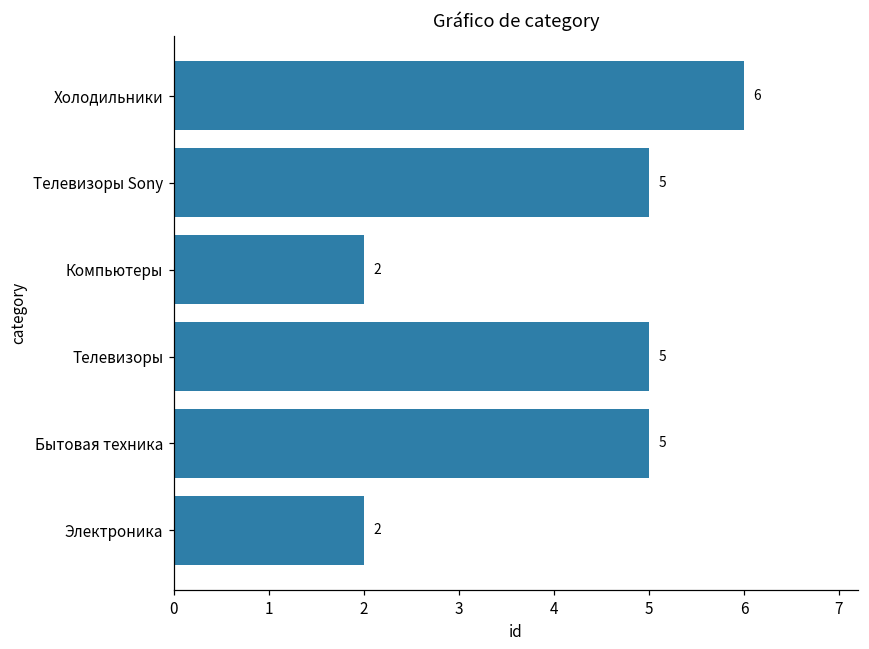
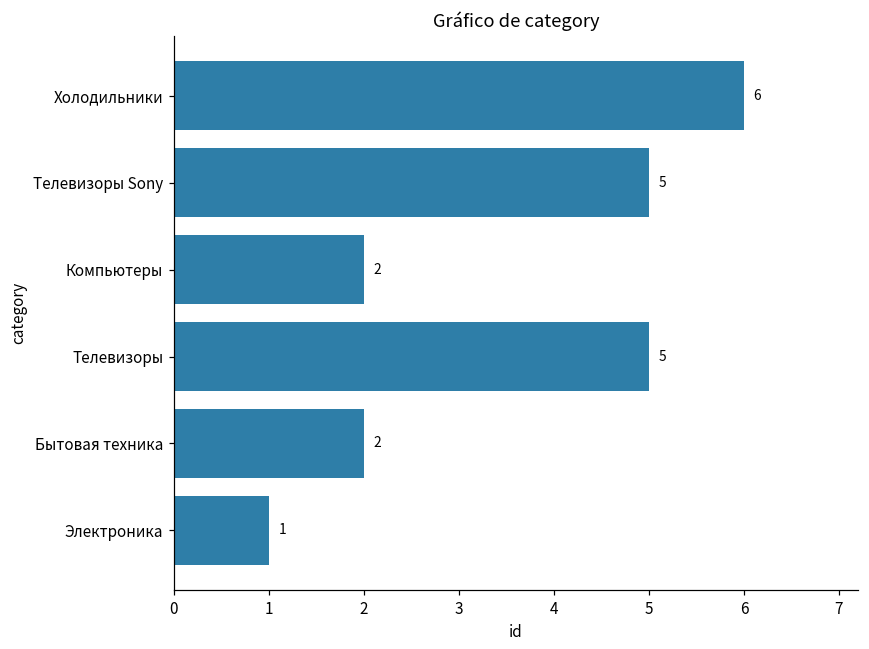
  {
    "Холодильники": 6,
    "Телевизоры Sony": 5,
    "Компьютеры": 2,
    "Телевизоры": 5,
-   "Бытовая техника": 5,
-   "Электроника": 2
+   "Бытовая техника": 2,
+   "Электроника": 1
  }
